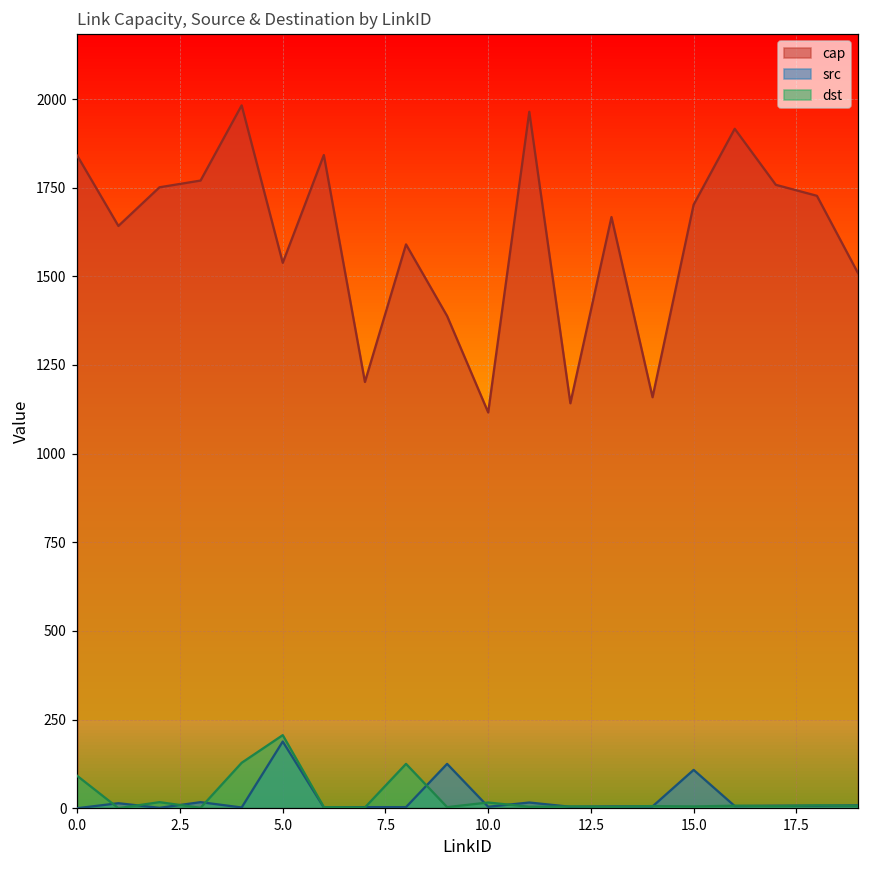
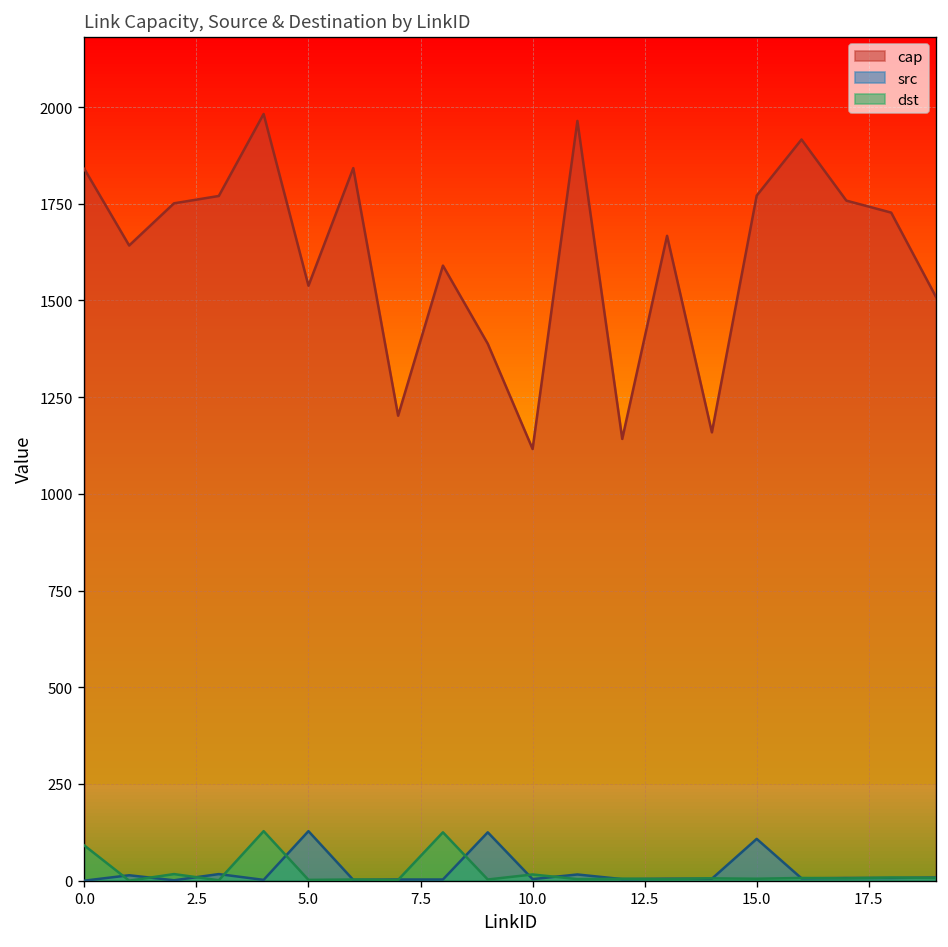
  {
    "cap": {
      "0.0": 1840,
      "5.0": 1540,
      "10.0": 1120,
-     "15.0": 1700
+     "15.0": 1770
    },
    "src": {
      "0.0": 0,
-     "5.0": 190,
+     "5.0": 130,
      "10.0": 0,
      "15.0": 110
    },
    "dst": {
      "0.0": 90,
-     "5.0": 210,
+     "5.0": 0,
      "10.0": 20,
      "15.0": 10
    }
  }
